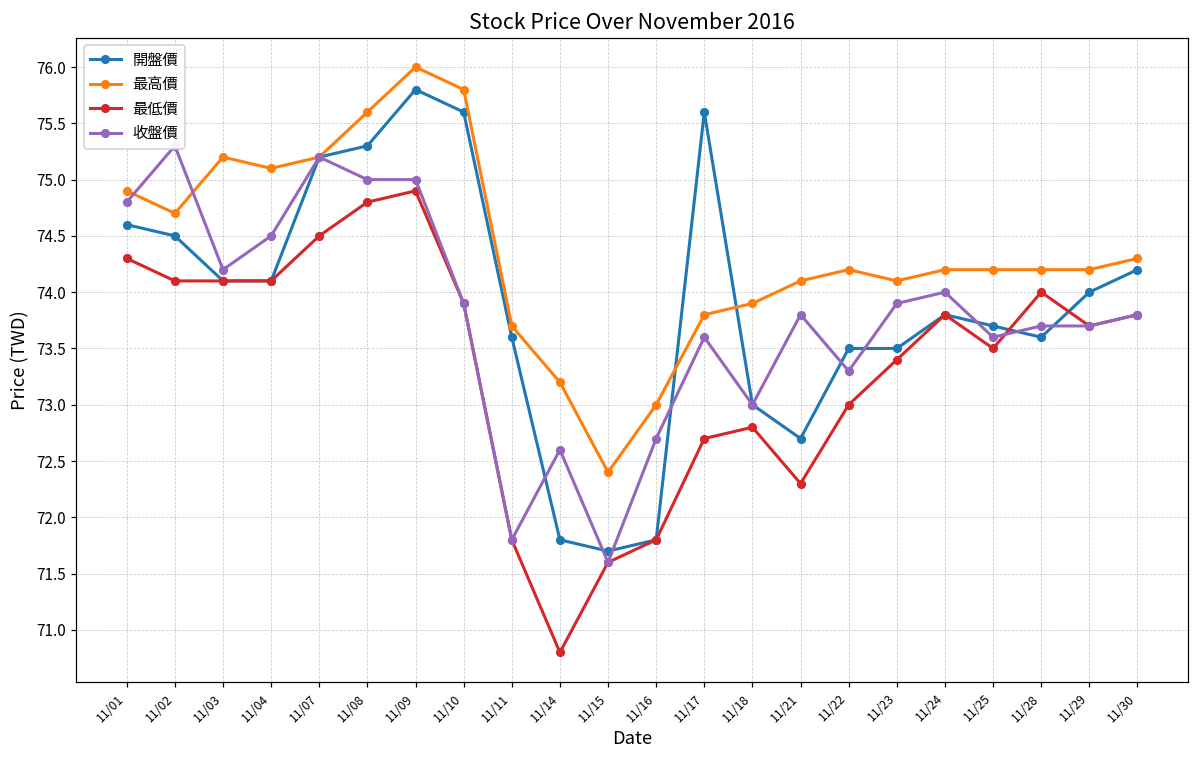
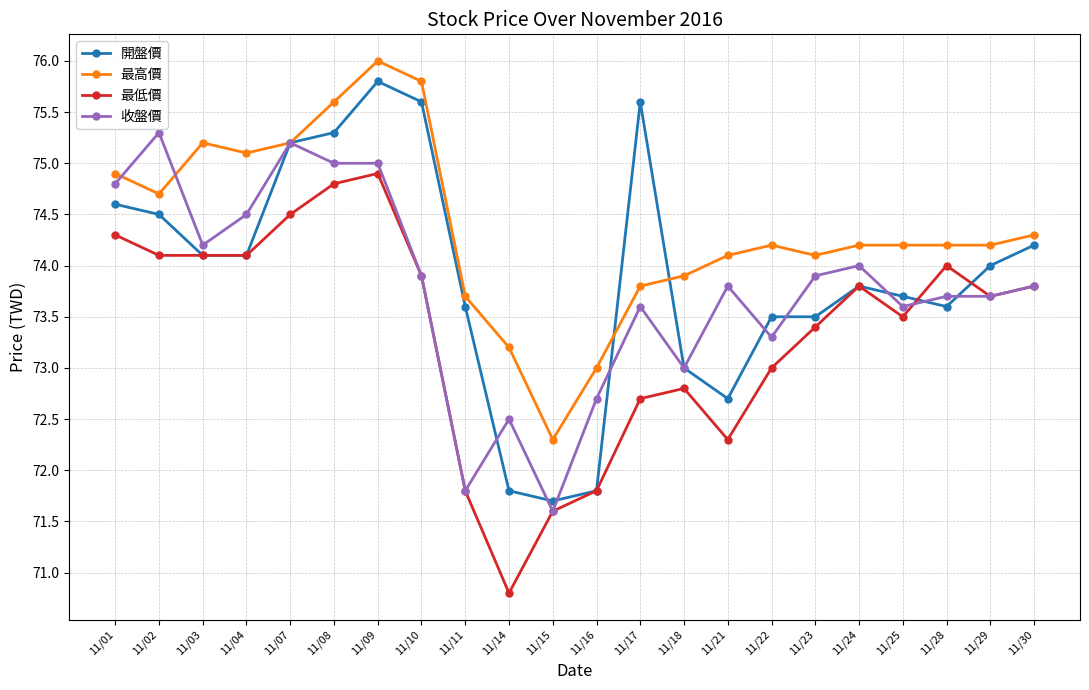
  {
    "開盤價": {
      "11/01": 74.6,
      "11/02": 74.5,
      "11/08": 75.3,
      "11/09": 75.8,
      "11/10": 75.6,
      "11/11": 73.6,
      "11/14": 71.8,
      "11/15": 71.7,
      "11/17": 75.6,
      "11/21": 72.7,
      "11/22": 73.5,
      "11/23": 73.5,
      "11/25": 73.7,
      "11/28": 73.6,
      "11/29": 74.0,
      "11/30": 74.2
    },
    "最高價": {
      "11/01": 74.9,
      "11/02": 74.7,
      "11/03": 75.2,
      "11/04": 75.1,
      "11/08": 75.6,
      "11/09": 76.0,
      "11/10": 75.8,
      "11/11": 73.7,
      "11/14": 73.2,
-     "11/15": 72.4,
+     "11/15": 72.3,
      "11/16": 73.0,
      "11/17": 73.8,
      "11/18": 73.9,
      "11/21": 74.1,
      "11/22": 74.2,
      "11/23": 74.1,
      "11/24": 74.2,
      "11/25": 74.2,
      "11/28": 74.2,
      "11/29": 74.2,
      "11/30": 74.3
    },
    "最低價": {
      "11/01": 74.3,
      "11/02": 74.1,
      "11/07": 74.5,
      "11/08": 74.8,
      "11/09": 74.9,
      "11/14": 70.8,
      "11/17": 72.7,
      "11/18": 72.8,
      "11/21": 72.3,
      "11/22": 73.0,
      "11/23": 73.4,
      "11/25": 73.5,
      "11/28": 74.0
    },
    "收盤價": {
      "11/01": 74.8,
      "11/02": 75.3,
      "11/03": 74.2,
      "11/04": 74.5,
      "11/08": 75.0,
      "11/09": 75.0,
-     "11/14": 72.6,
+     "11/14": 72.5,
      "11/16": 72.7,
      "11/17": 73.6,
      "11/21": 73.8,
      "11/22": 73.3,
      "11/23": 73.9,
      "11/24": 74.0,
      "11/25": 73.6,
      "11/28": 73.7
    }
  }
